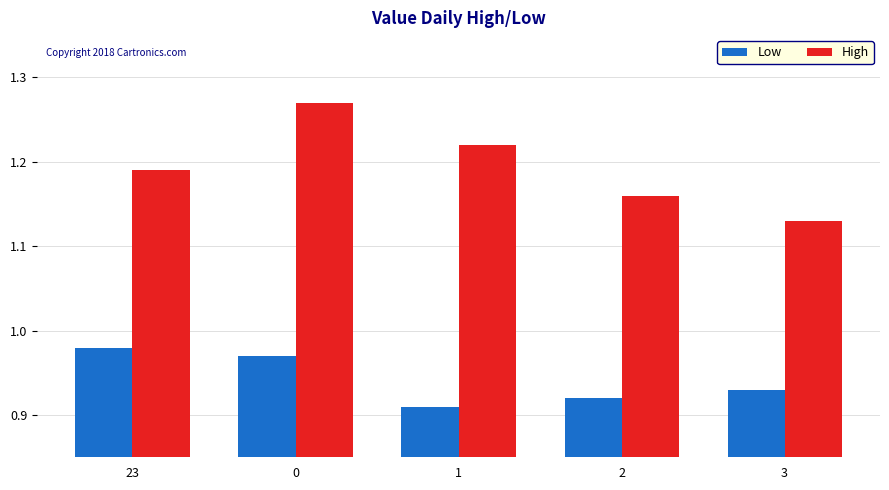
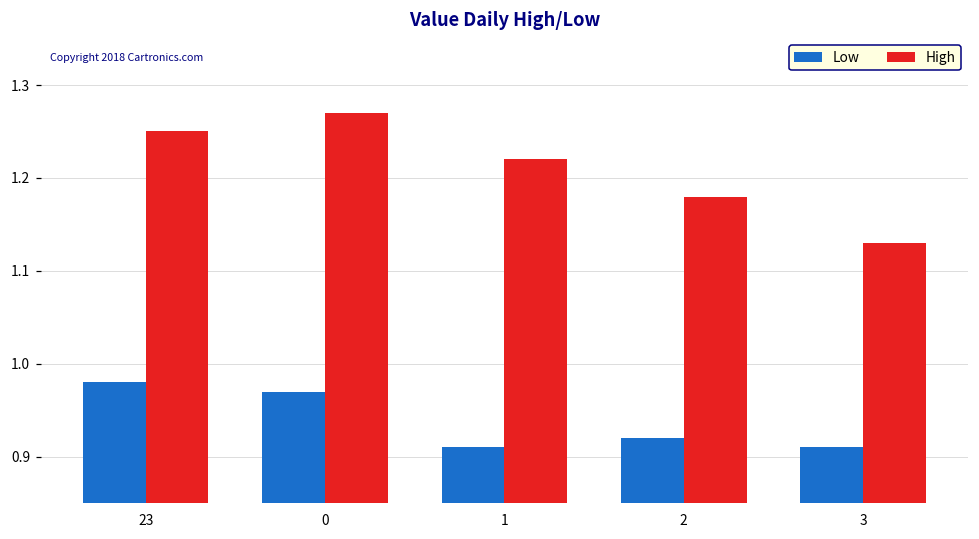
  {
    "Low": {
      "23": 0.98,
      "0": 0.97,
      "1": 0.91,
      "2": 0.92,
-     "3": 0.93
+     "3": 0.91
    },
    "High": {
-     "23": 1.19,
+     "23": 1.25,
      "0": 1.27,
      "1": 1.22,
-     "2": 1.16,
+     "2": 1.18,
      "3": 1.13
    }
  }
